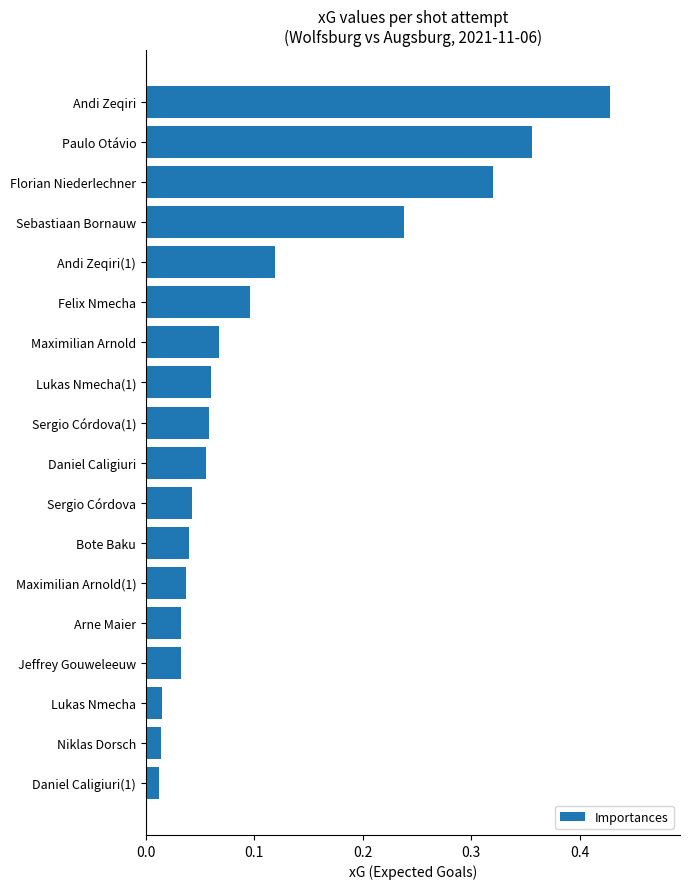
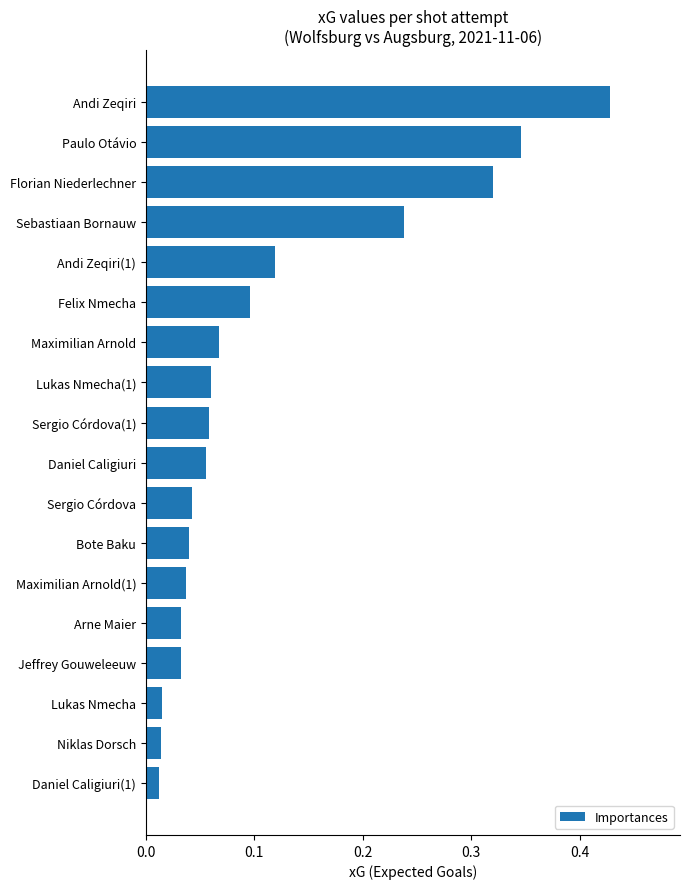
  {
    "Andi Zeqiri": 0.428,
-   "Paulo Otávio": 0.356,
+   "Paulo Otávio": 0.346,
    "Florian Niederlechner": 0.320,
    "Sebastiaan Bornauw": 0.239,
    "Andi Zeqiri(1)": 0.119,
    "Felix Nmecha": 0.096,
    "Maximilian Arnold": 0.068,
    "Lukas Nmecha(1)": 0.060,
    "Sergio Córdova(1)": 0.058,
    "Daniel Caligiuri": 0.056,
    "Sergio Córdova": 0.042,
    "Bote Baku": 0.040,
    "Maximilian Arnold(1)": 0.037,
    "Arne Maier": 0.033,
    "Jeffrey Gouweleeuw": 0.032,
    "Lukas Nmecha": 0.014,
    "Niklas Dorsch": 0.014,
    "Daniel Caligiuri(1)": 0.012
  }
